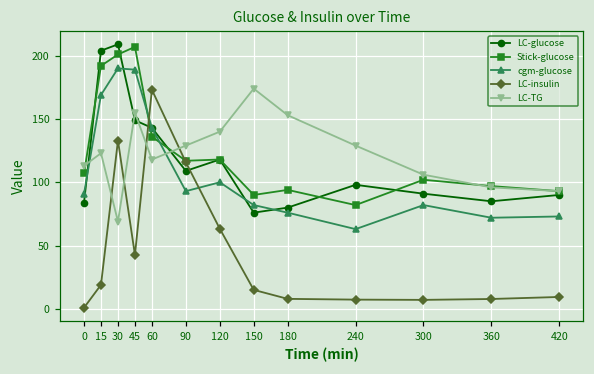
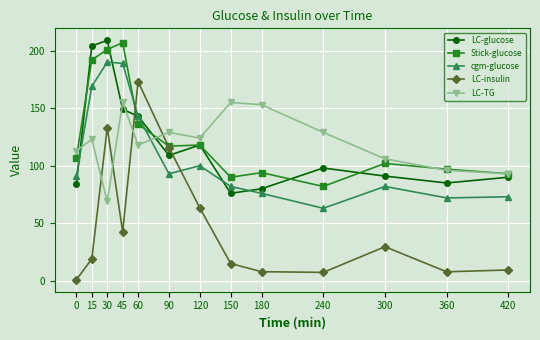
  {
    "LC-glucose": {
      "0": 84,
      "15": 204,
      "30": 209,
      "45": 149,
      "90": 109,
      "150": 76,
      "180": 80,
      "240": 98,
      "300": 91,
      "360": 85,
      "420": 90
    },
    "LC-insulin": {
      "0": 1,
      "15": 19,
      "30": 133,
      "45": 43,
      "60": 173,
      "120": 63,
      "150": 15,
      "180": 8,
      "240": 7,
-     "300": 7,
+     "300": 30,
      "360": 8,
      "420": 9
    },
    "LC-TG": {
      "0": 113,
      "15": 123,
      "30": 69,
      "45": 155,
      "60": 118,
      "90": 129,
-     "120": 140,
-     "150": 174,
+     "120": 124,
+     "150": 155,
      "180": 153,
      "240": 129,
      "300": 106
    }
  }
